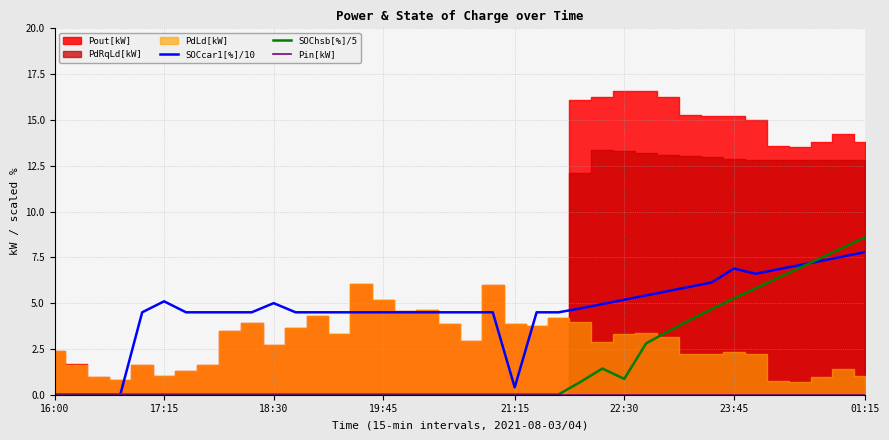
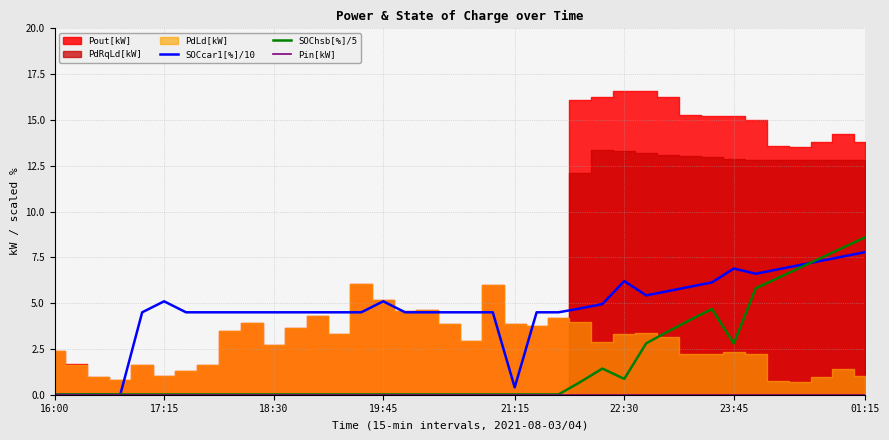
  {
    "SOCcar1[%]/10": {
      "17:15": 5.1,
-     "18:30": 5.0,
-     "19:45": 4.5,
+     "18:30": 4.5,
+     "19:45": 5.1,
      "21:15": 0.4,
-     "22:30": 5.2,
+     "22:30": 6.2,
      "23:45": 6.9,
      "01:15": 7.8
    },
    "SOChsb[%]/5": {
      "22:30": 0.9,
-     "23:45": 5.3,
+     "23:45": 2.8,
      "01:15": 8.6
    },
    "Pin[kW]": {
      "22:30": 0.0,
      "23:45": 0.0,
      "01:15": 0.0
    }
  }
